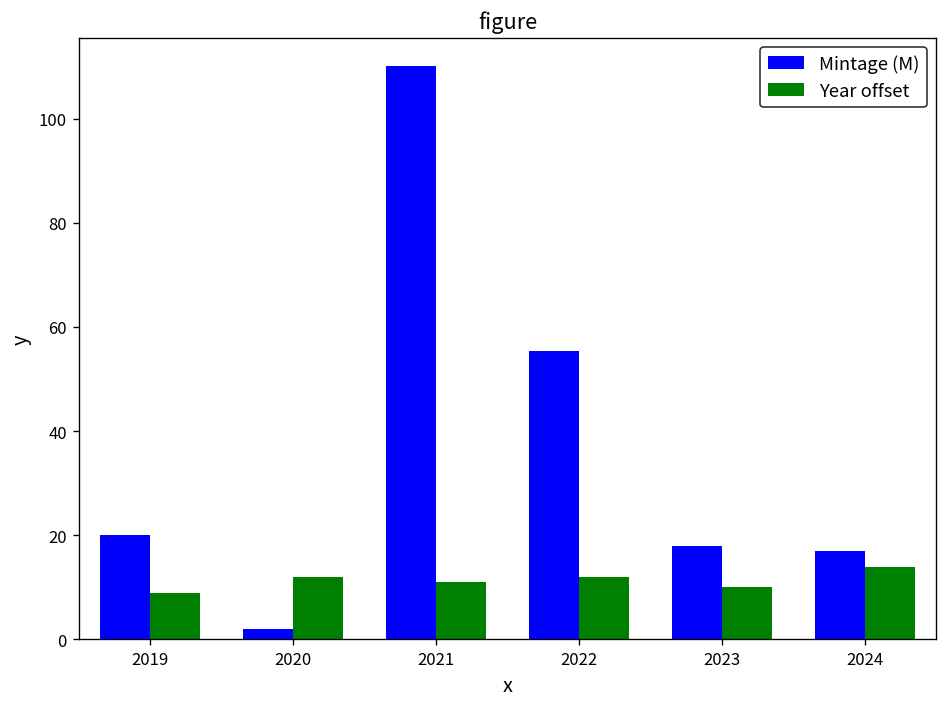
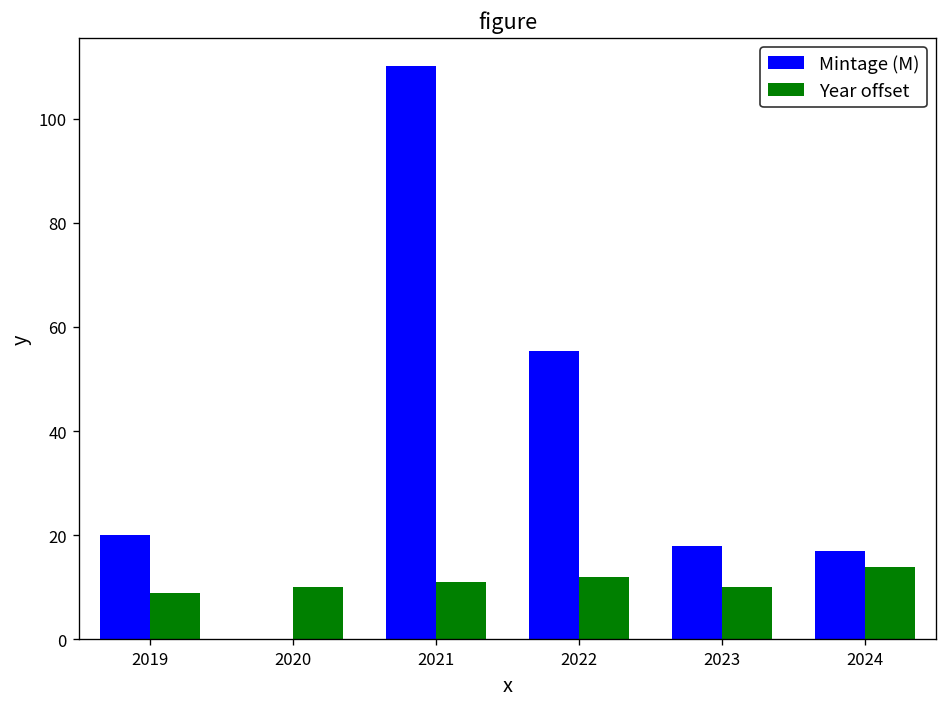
  {
    "Mintage (M)": {
      "2019": 20,
-     "2020": 2,
+     "2020": 0,
      "2021": 110,
      "2022": 55,
      "2023": 18,
      "2024": 17
    },
    "Year offset": {
      "2019": 9,
-     "2020": 12,
+     "2020": 10,
      "2021": 11,
      "2022": 12,
      "2023": 10,
      "2024": 14
    }
  }
